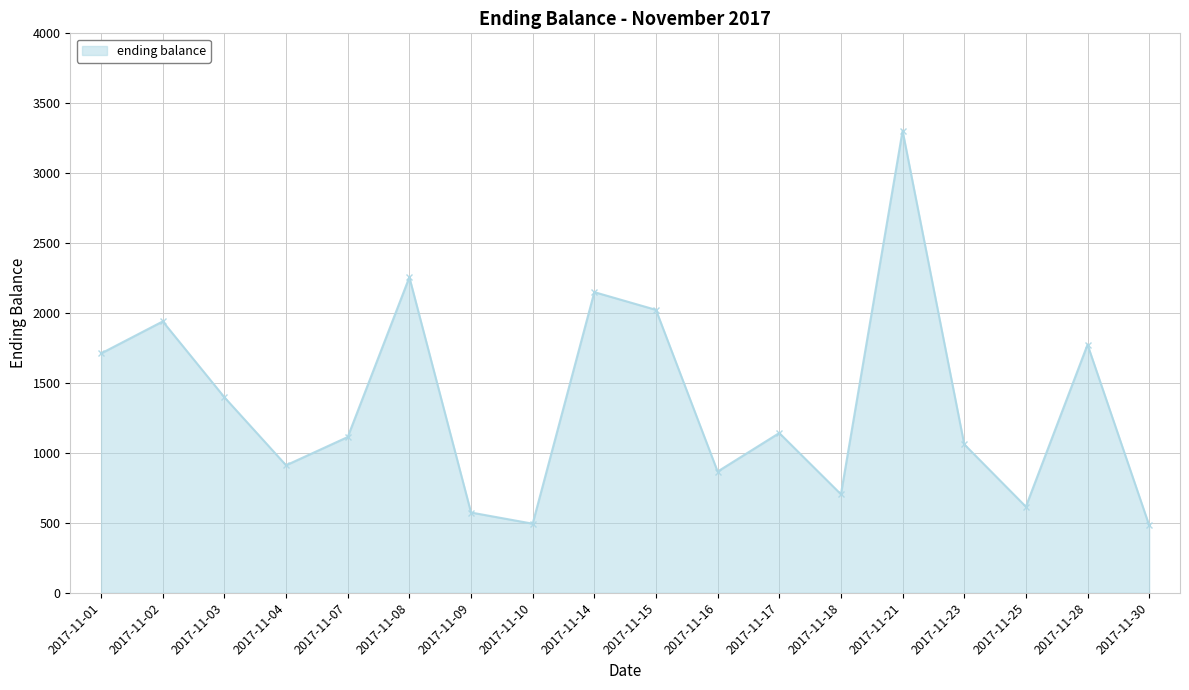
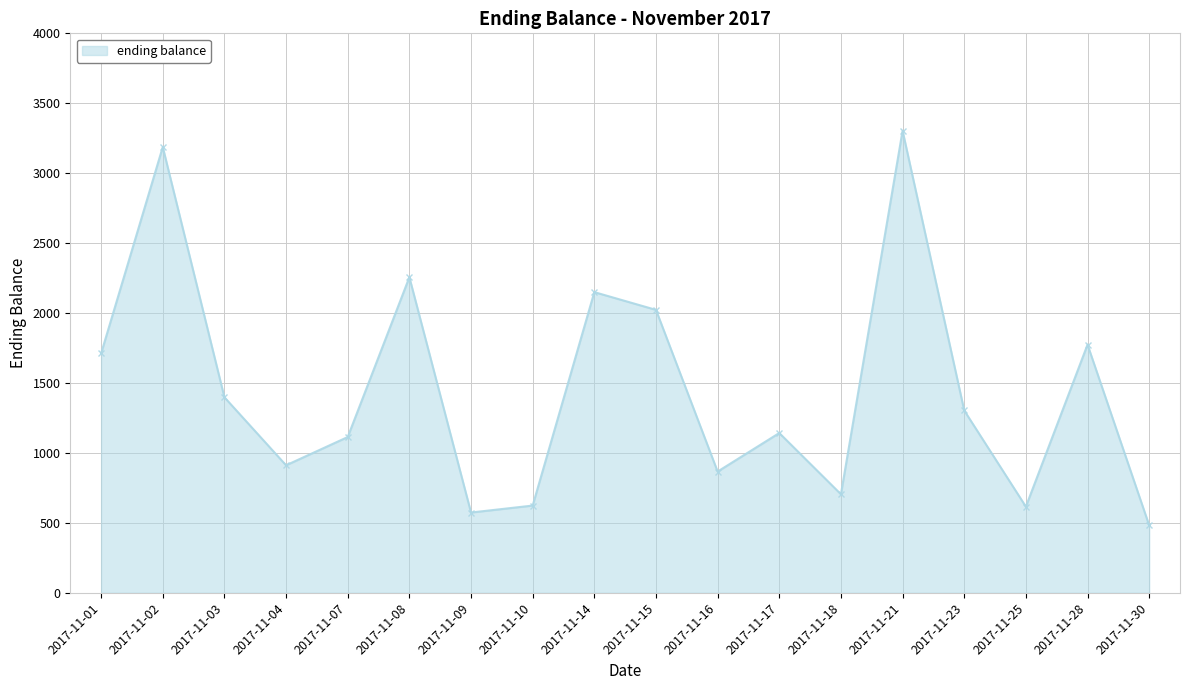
  {
    "2017-11-01": 1710,
-   "2017-11-02": 1940,
+   "2017-11-02": 3190,
    "2017-11-03": 1400,
    "2017-11-04": 910,
    "2017-11-07": 1110,
    "2017-11-08": 2260,
    "2017-11-09": 570,
-   "2017-11-10": 490,
+   "2017-11-10": 620,
    "2017-11-14": 2150,
    "2017-11-15": 2020,
    "2017-11-16": 870,
    "2017-11-17": 1140,
    "2017-11-18": 700,
    "2017-11-21": 3300,
-   "2017-11-23": 1060,
+   "2017-11-23": 1300,
    "2017-11-25": 620,
    "2017-11-28": 1770,
    "2017-11-30": 480
  }
